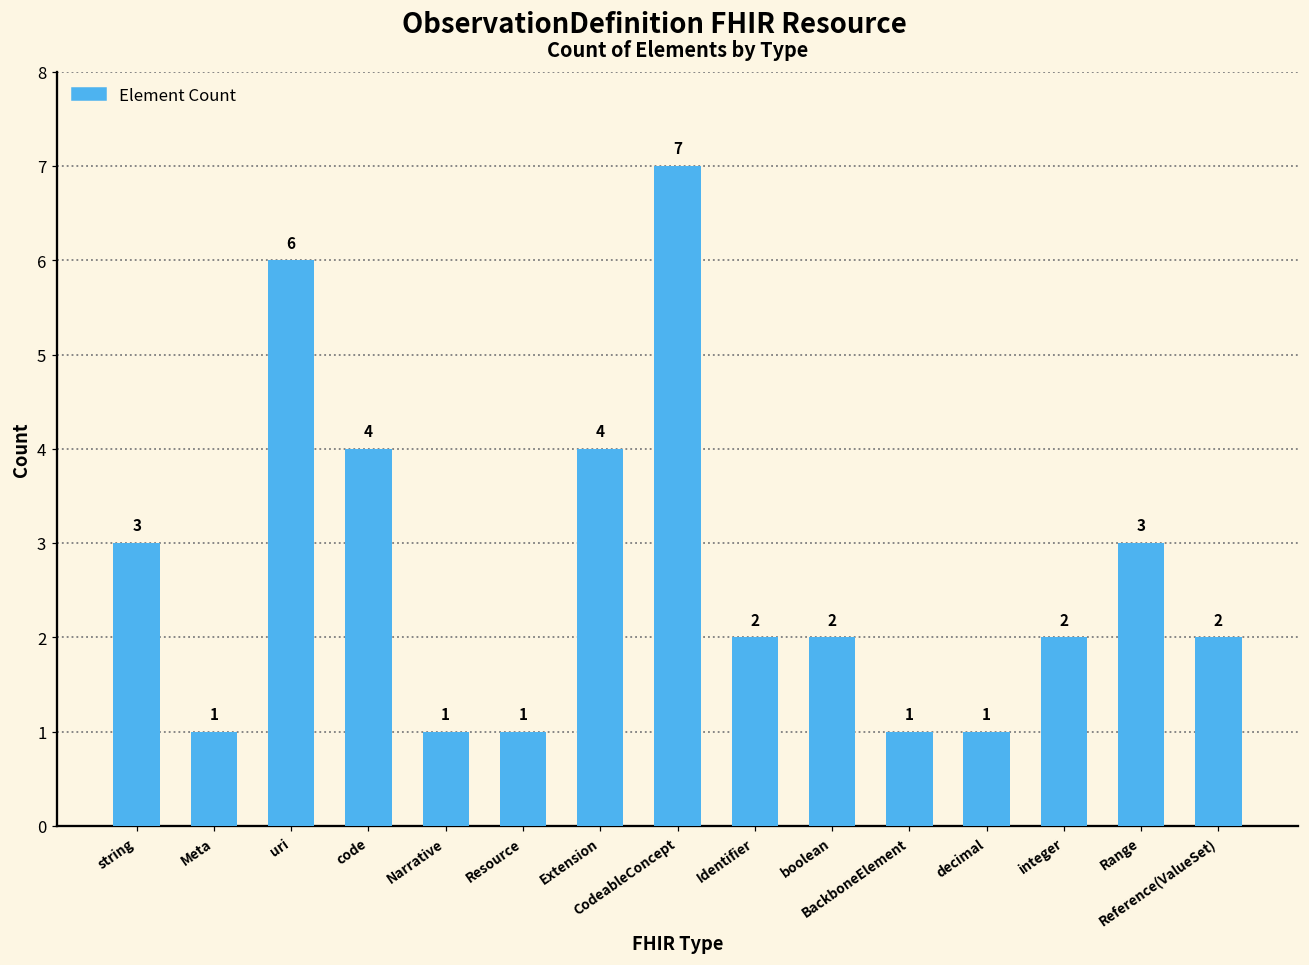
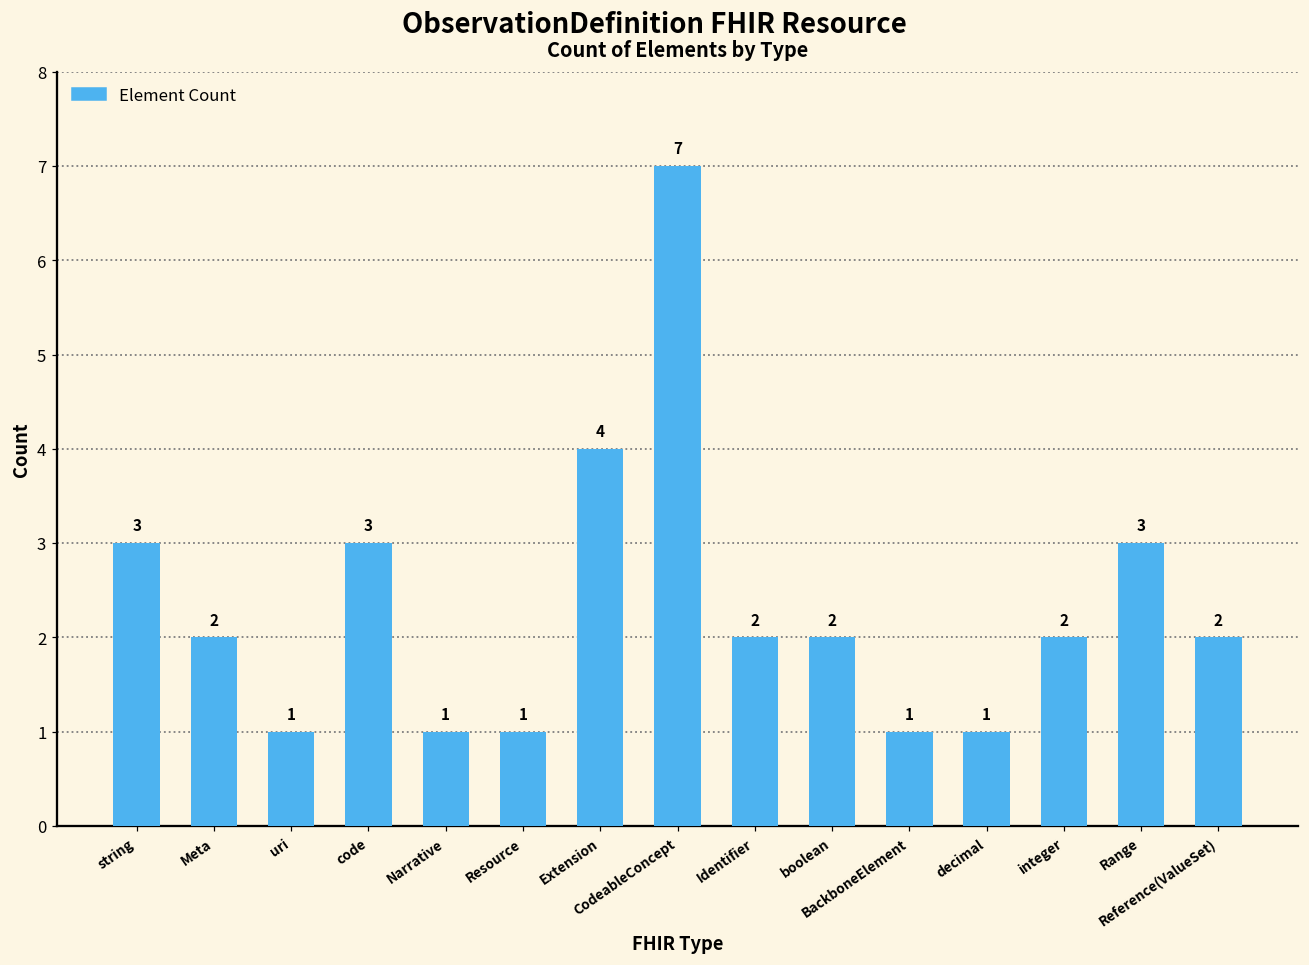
  {
    "string": 3,
-   "Meta": 1,
-   "uri": 6,
-   "code": 4,
+   "Meta": 2,
+   "uri": 1,
+   "code": 3,
    "Narrative": 1,
    "Resource": 1,
    "Extension": 4,
    "CodeableConcept": 7,
    "Identifier": 2,
    "boolean": 2,
    "BackboneElement": 1,
    "decimal": 1,
    "integer": 2,
    "Range": 3,
    "Reference(ValueSet)": 2
  }
